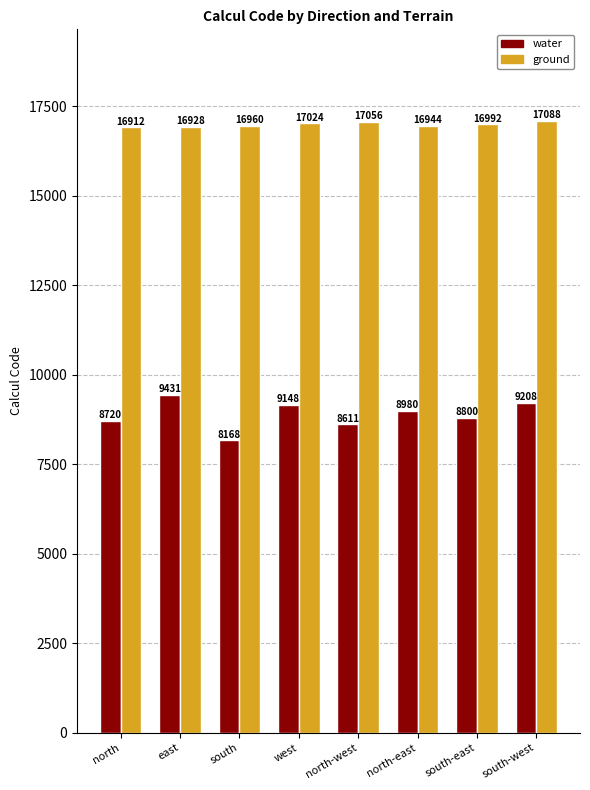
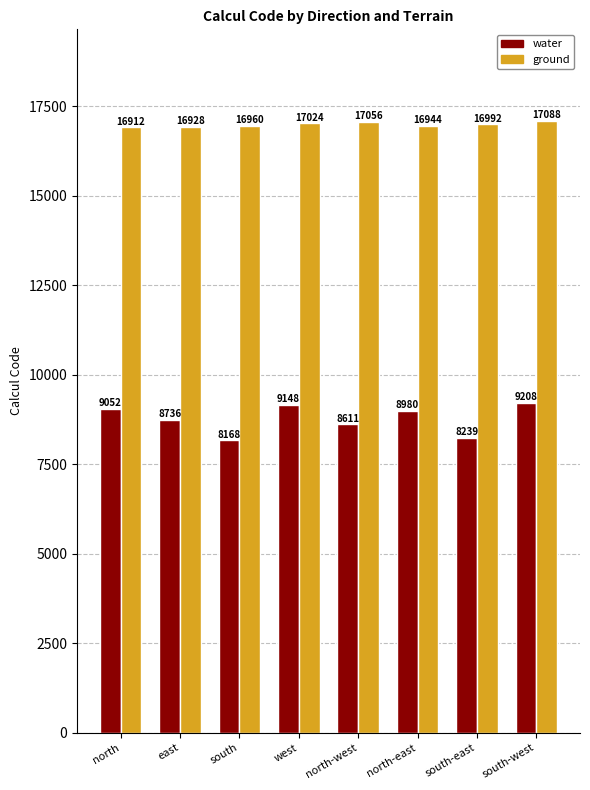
  {
    "water": {
-     "north": 8720,
-     "east": 9431,
+     "north": 9052,
+     "east": 8736,
      "south": 8168,
      "west": 9148,
      "north-west": 8611,
      "north-east": 8980,
-     "south-east": 8800,
+     "south-east": 8239,
      "south-west": 9208
    },
    "ground": {
      "north": 16912,
      "east": 16928,
      "south": 16960,
      "west": 17024,
      "north-west": 17056,
      "north-east": 16944,
      "south-east": 16992,
      "south-west": 17088
    }
  }
